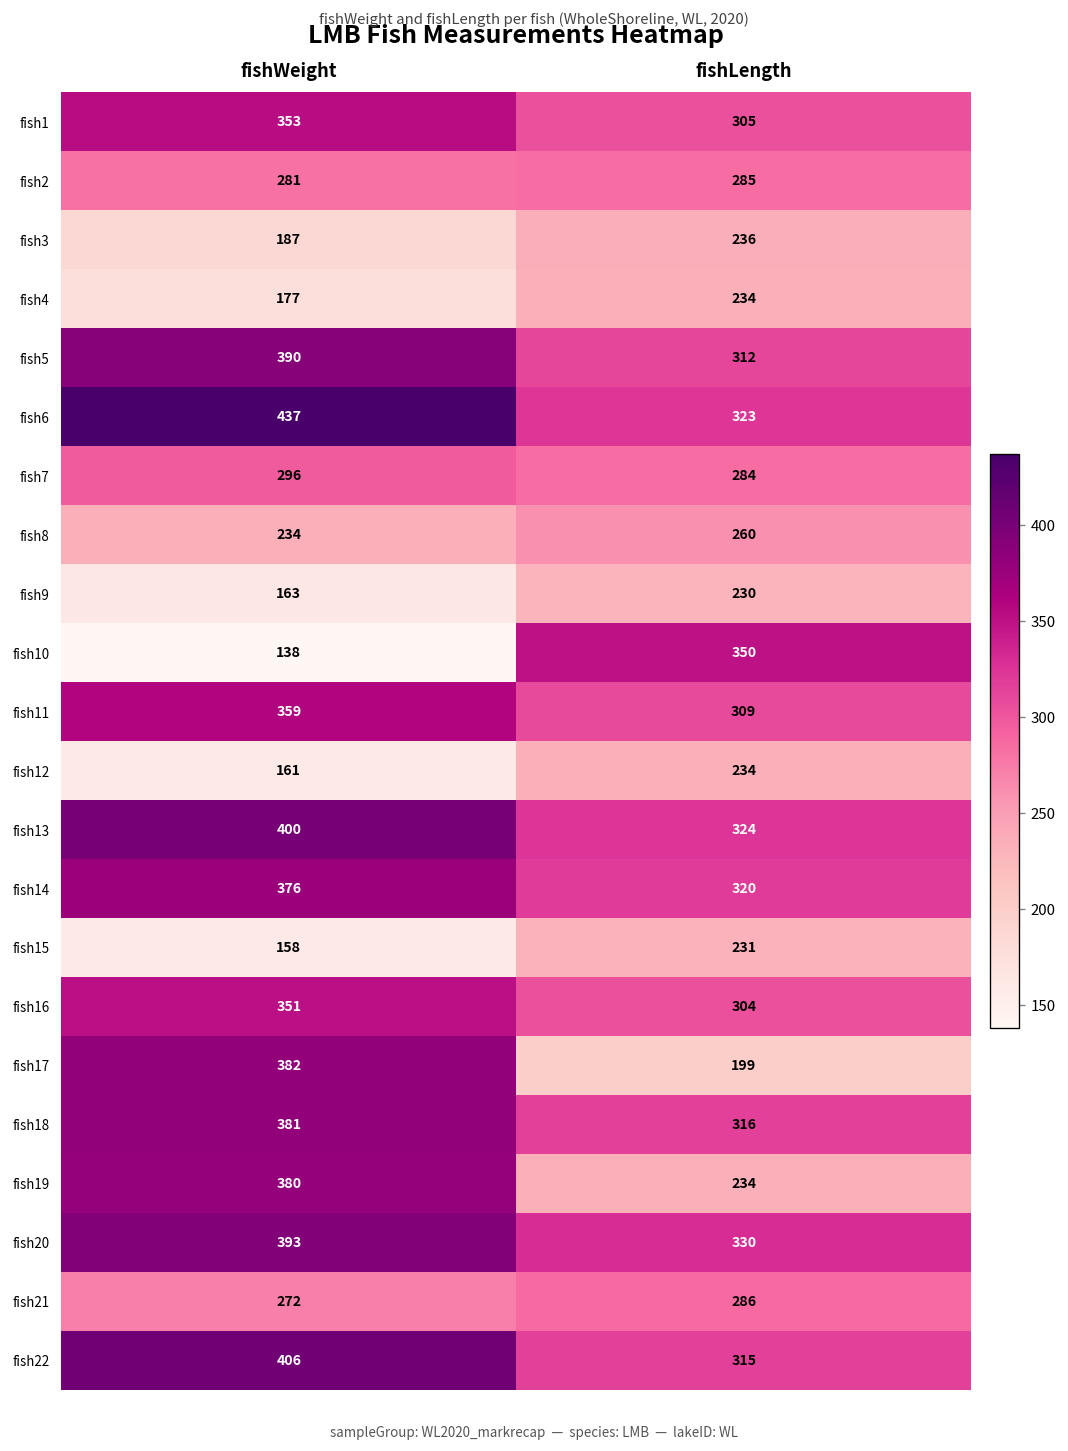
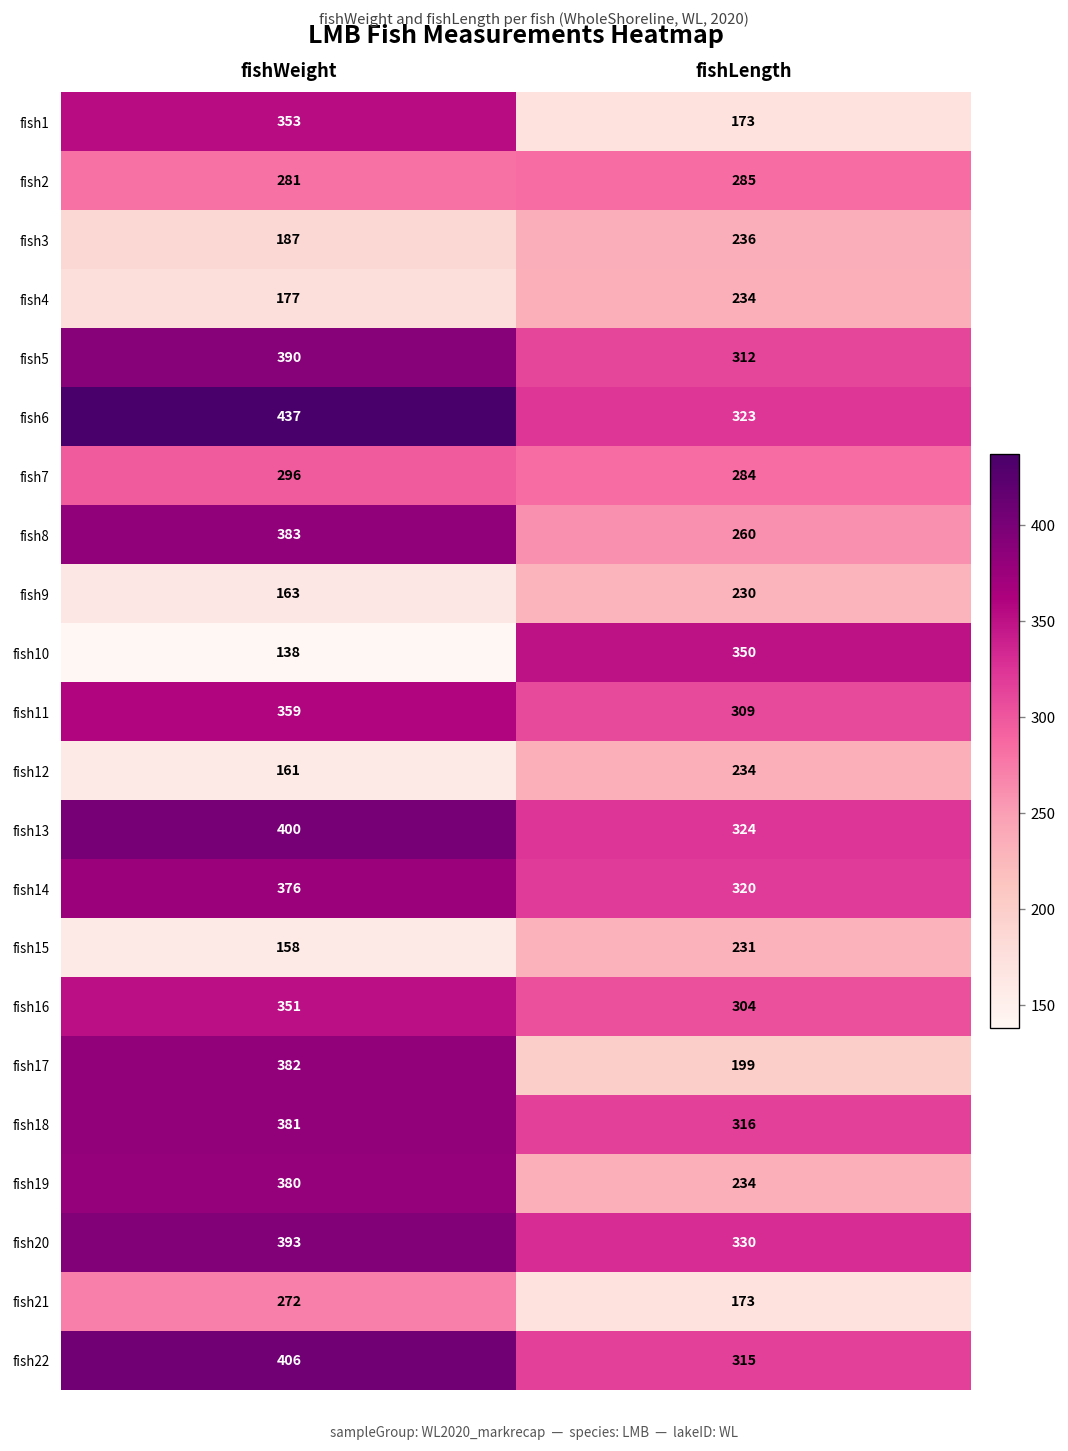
  {
    "fish1": {
      "fishWeight": 353,
-     "fishLength": 305
+     "fishLength": 173
    },
    "fish2": {
      "fishWeight": 281,
      "fishLength": 285
    },
    "fish3": {
      "fishWeight": 187,
      "fishLength": 236
    },
    "fish4": {
      "fishWeight": 177,
      "fishLength": 234
    },
    "fish5": {
      "fishWeight": 390,
      "fishLength": 312
    },
    "fish6": {
      "fishWeight": 437,
      "fishLength": 323
    },
    "fish7": {
      "fishWeight": 296,
      "fishLength": 284
    },
    "fish8": {
-     "fishWeight": 234,
+     "fishWeight": 383,
      "fishLength": 260
    },
    "fish9": {
      "fishWeight": 163,
      "fishLength": 230
    },
    "fish10": {
      "fishWeight": 138,
      "fishLength": 350
    },
    "fish11": {
      "fishWeight": 359,
      "fishLength": 309
    },
    "fish12": {
      "fishWeight": 161,
      "fishLength": 234
    },
    "fish13": {
      "fishWeight": 400,
      "fishLength": 324
    },
    "fish14": {
      "fishWeight": 376,
      "fishLength": 320
    },
    "fish15": {
      "fishWeight": 158,
      "fishLength": 231
    },
    "fish16": {
      "fishWeight": 351,
      "fishLength": 304
    },
    "fish17": {
      "fishWeight": 382,
      "fishLength": 199
    },
    "fish18": {
      "fishWeight": 381,
      "fishLength": 316
    },
    "fish19": {
      "fishWeight": 380,
      "fishLength": 234
    },
    "fish20": {
      "fishWeight": 393,
      "fishLength": 330
    },
    "fish21": {
      "fishWeight": 272,
-     "fishLength": 286
+     "fishLength": 173
    },
    "fish22": {
      "fishWeight": 406,
      "fishLength": 315
    }
  }
